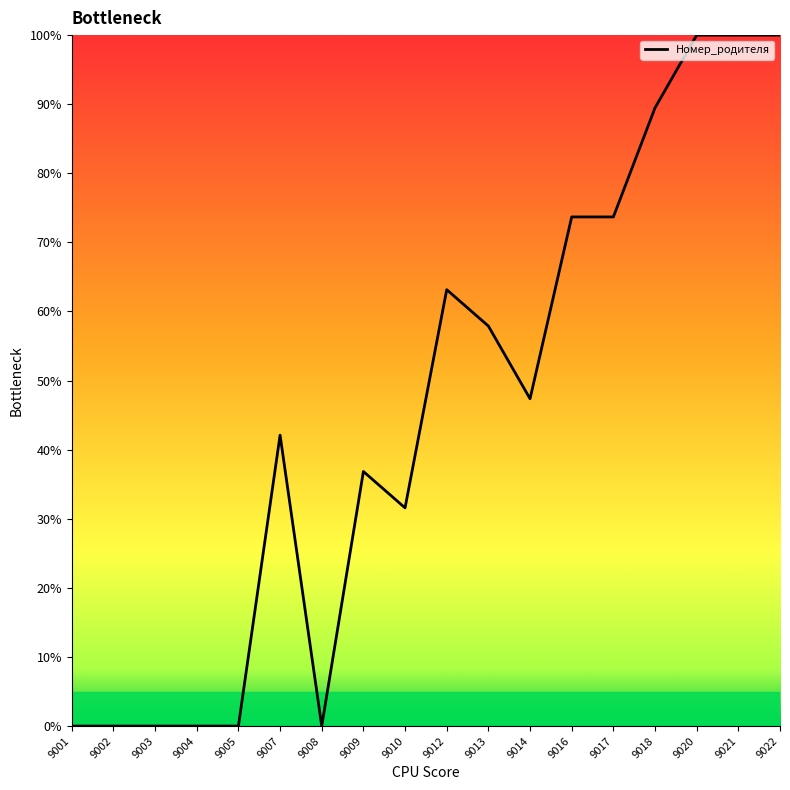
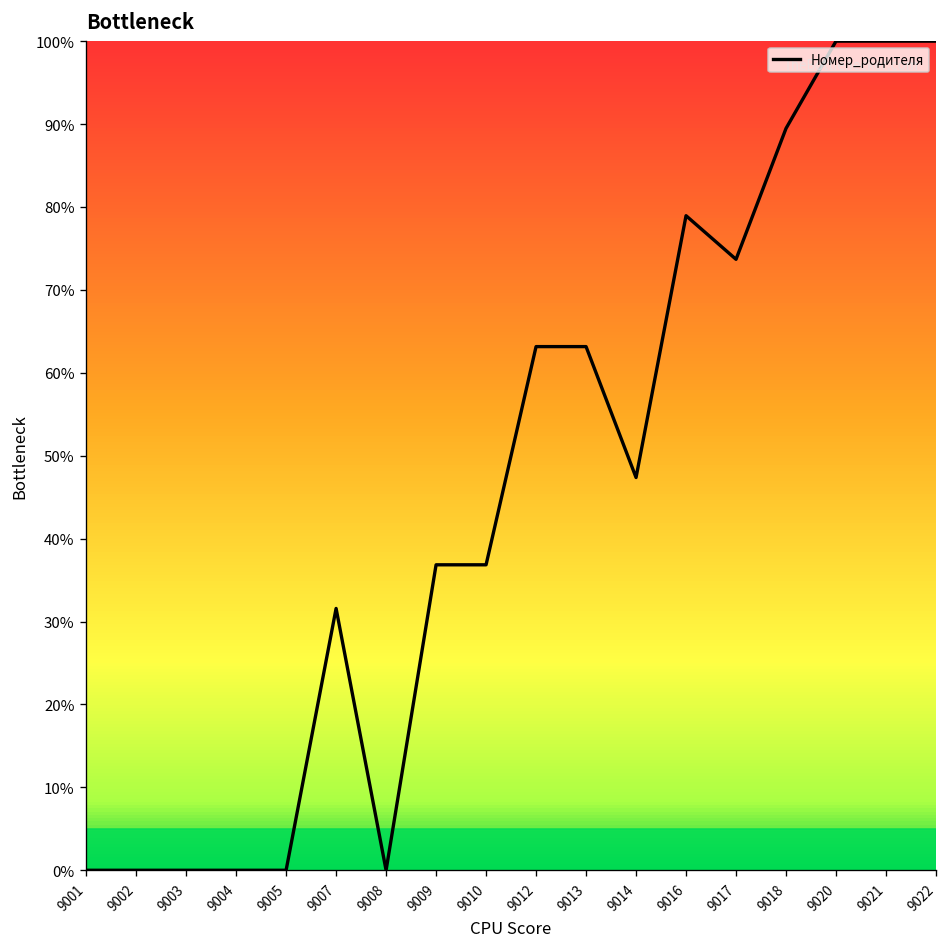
  {
-   "9007": "42%",
+   "9007": "32%",
    "9009": "37%",
-   "9010": "32%",
+   "9010": "37%",
    "9012": "63%",
-   "9013": "58%",
+   "9013": "63%",
    "9014": "47%",
-   "9016": "74%",
+   "9016": "79%",
    "9017": "74%",
    "9018": "89%",
    "9020": "100%",
    "9021": "100%",
    "9022": "100%"
  }
